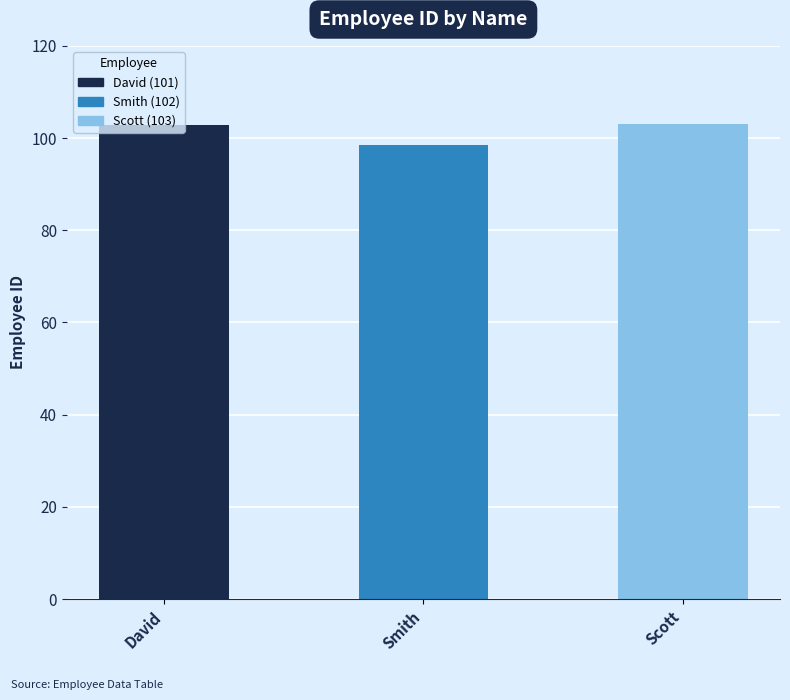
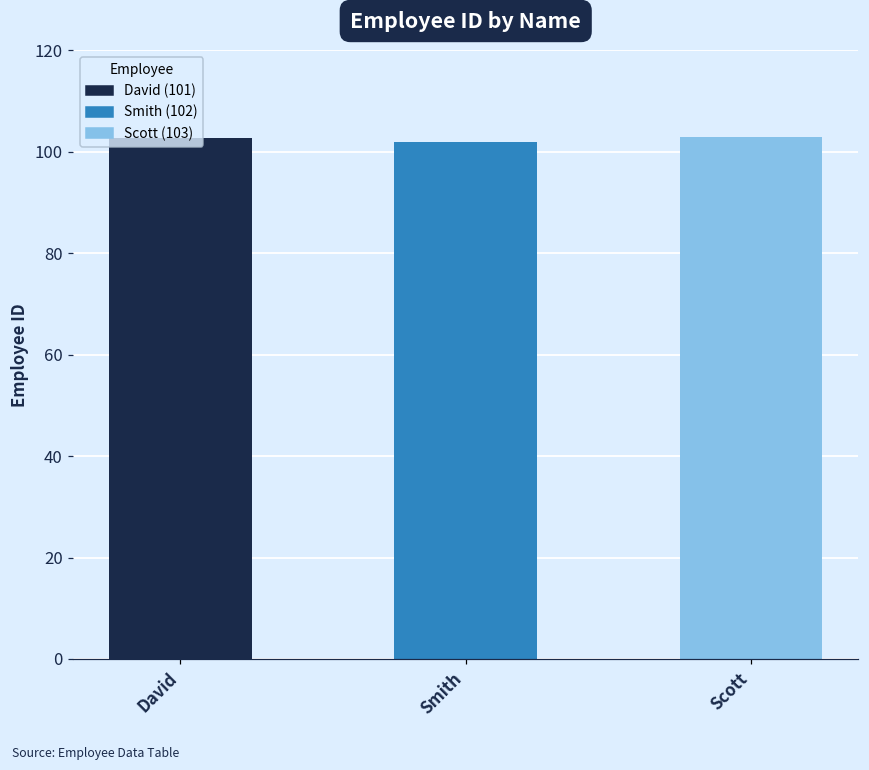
  {
-   "Smith": 99,
+   "Smith": 102,
    "Scott": 103
  }
